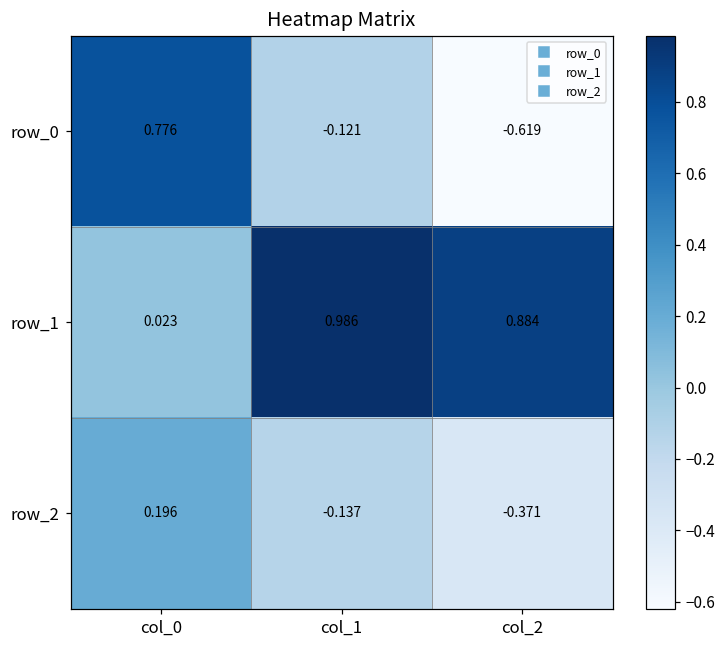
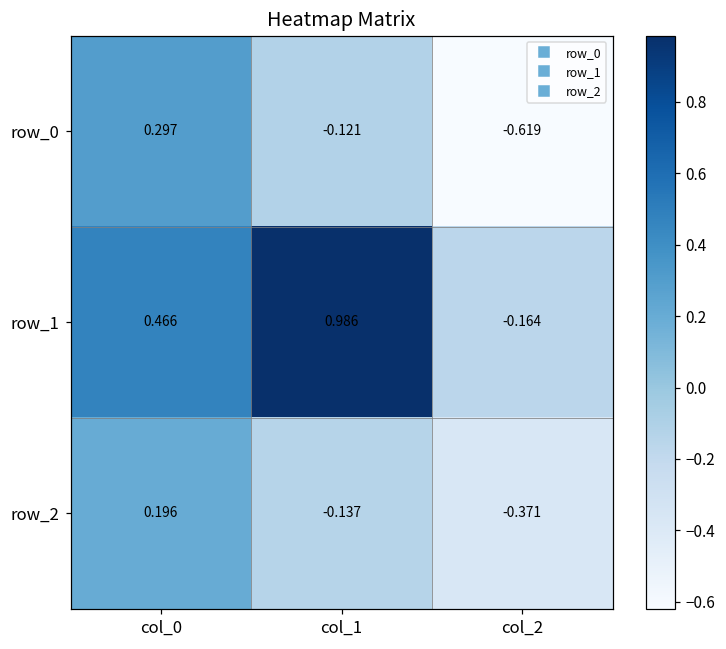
  {
    "row_0": {
-     "col_0": 0.776,
+     "col_0": 0.297,
      "col_1": -0.121,
      "col_2": -0.619
    },
    "row_1": {
-     "col_0": 0.023,
+     "col_0": 0.466,
      "col_1": 0.986,
-     "col_2": 0.884
+     "col_2": -0.164
    },
    "row_2": {
      "col_0": 0.196,
      "col_1": -0.137,
      "col_2": -0.371
    }
  }
